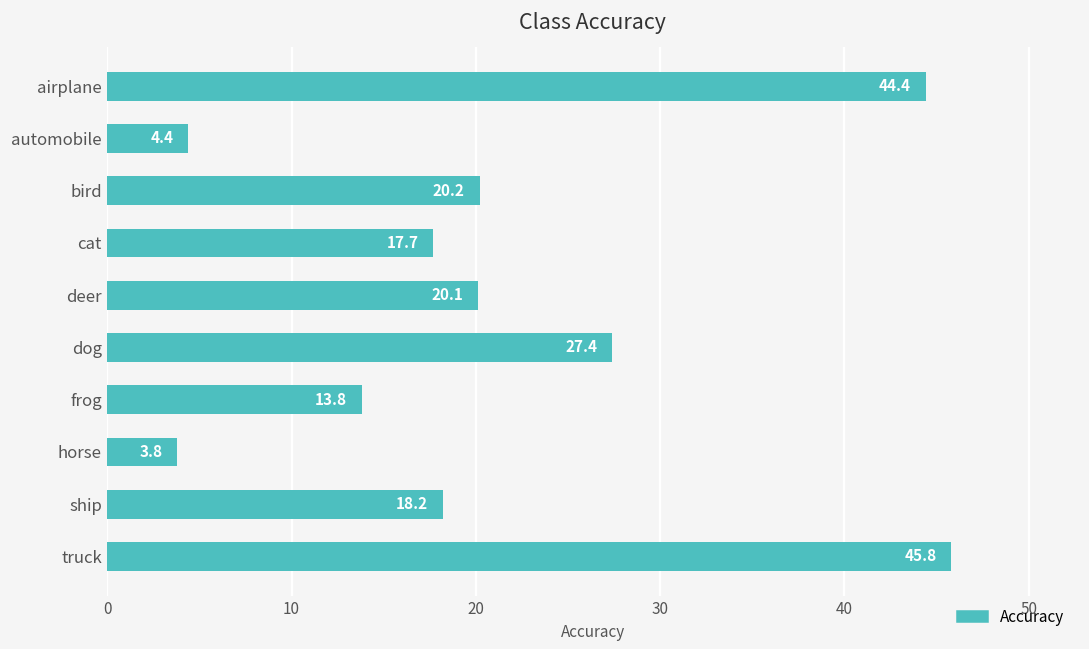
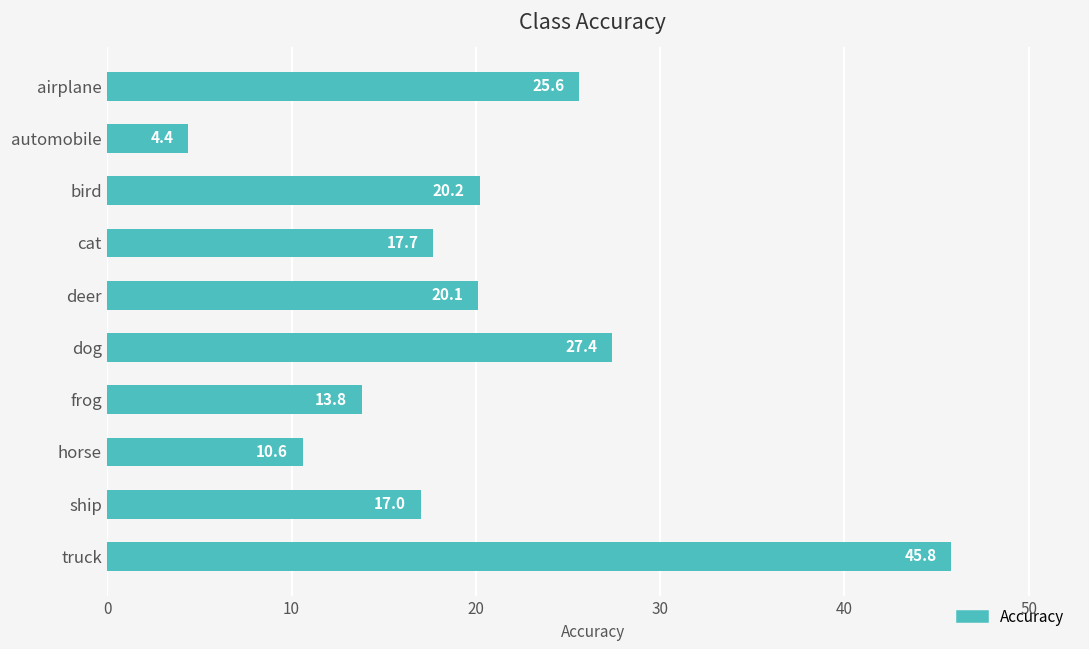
  {
-   "airplane": 44.4,
+   "airplane": 25.6,
    "automobile": 4.4,
    "bird": 20.2,
    "cat": 17.7,
    "deer": 20.1,
    "dog": 27.4,
    "frog": 13.8,
-   "horse": 3.8,
-   "ship": 18.2,
+   "horse": 10.6,
+   "ship": 17.0,
    "truck": 45.8
  }
